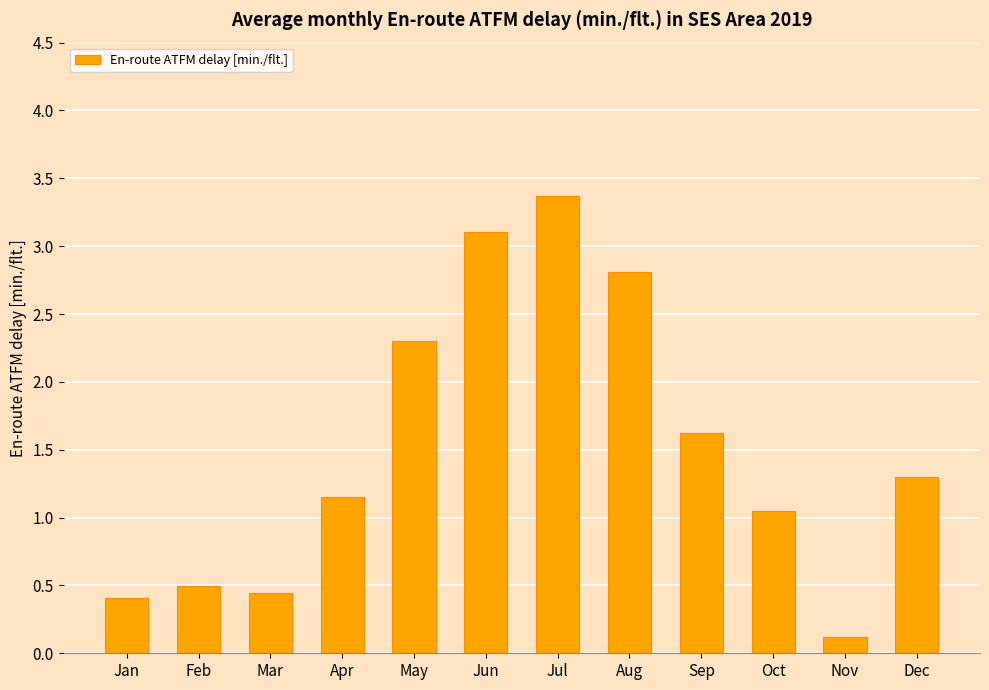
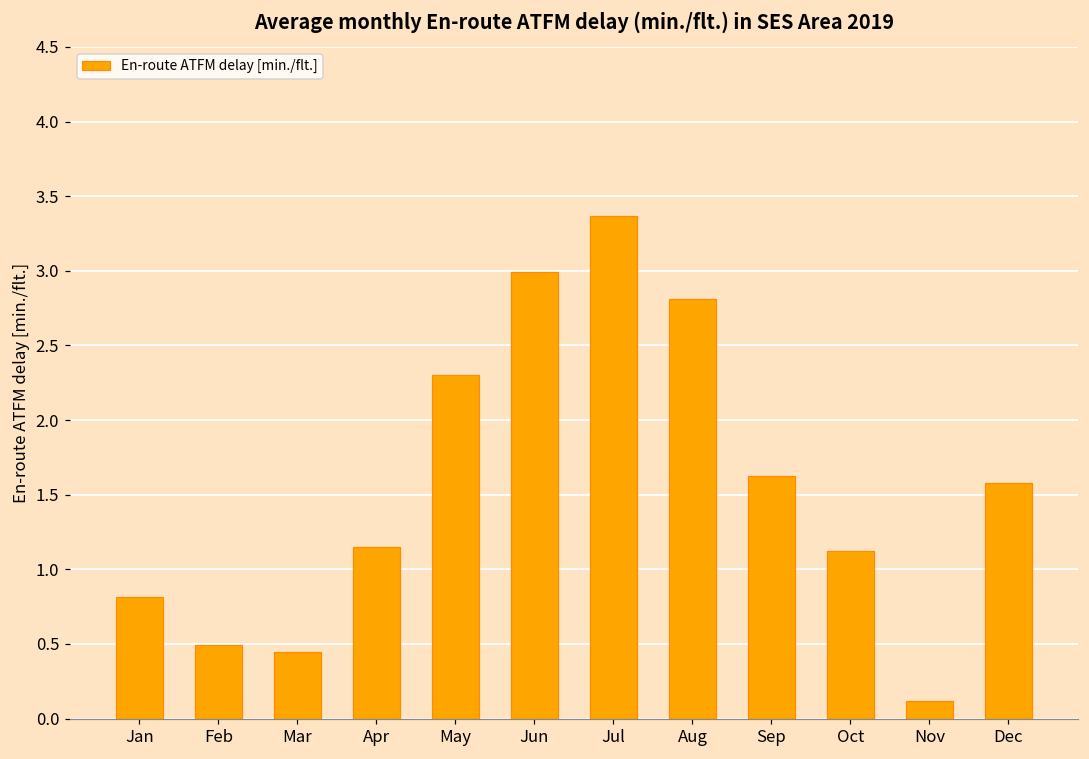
  {
-   "Jan": 0.40,
+   "Jan": 0.81,
    "Feb": 0.49,
    "Mar": 0.44,
    "Apr": 1.15,
    "May": 2.30,
-   "Jun": 3.10,
+   "Jun": 2.99,
    "Jul": 3.37,
    "Aug": 2.81,
    "Sep": 1.63,
-   "Oct": 1.05,
+   "Oct": 1.12,
    "Nov": 0.12,
-   "Dec": 1.30
+   "Dec": 1.58
  }
